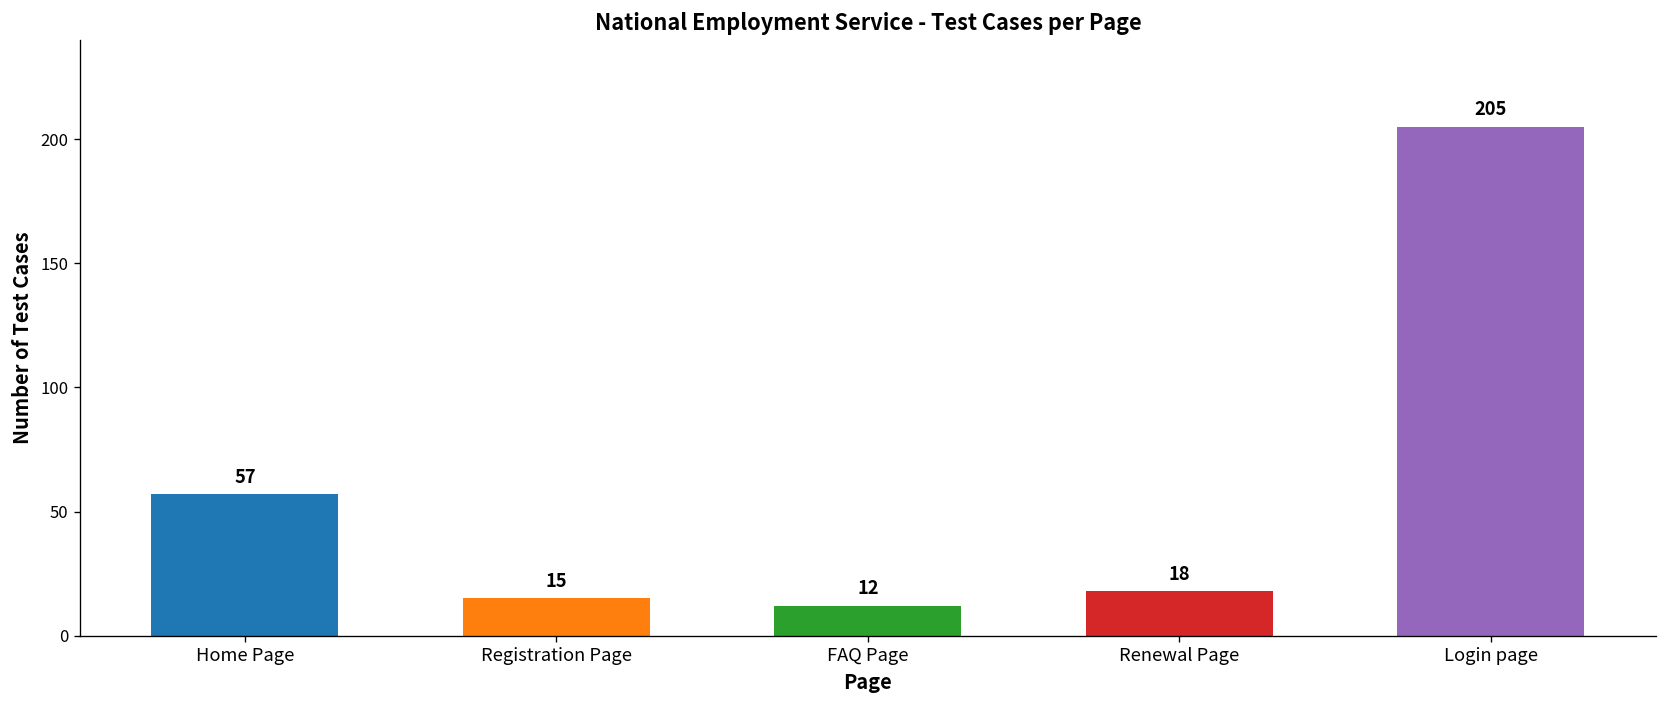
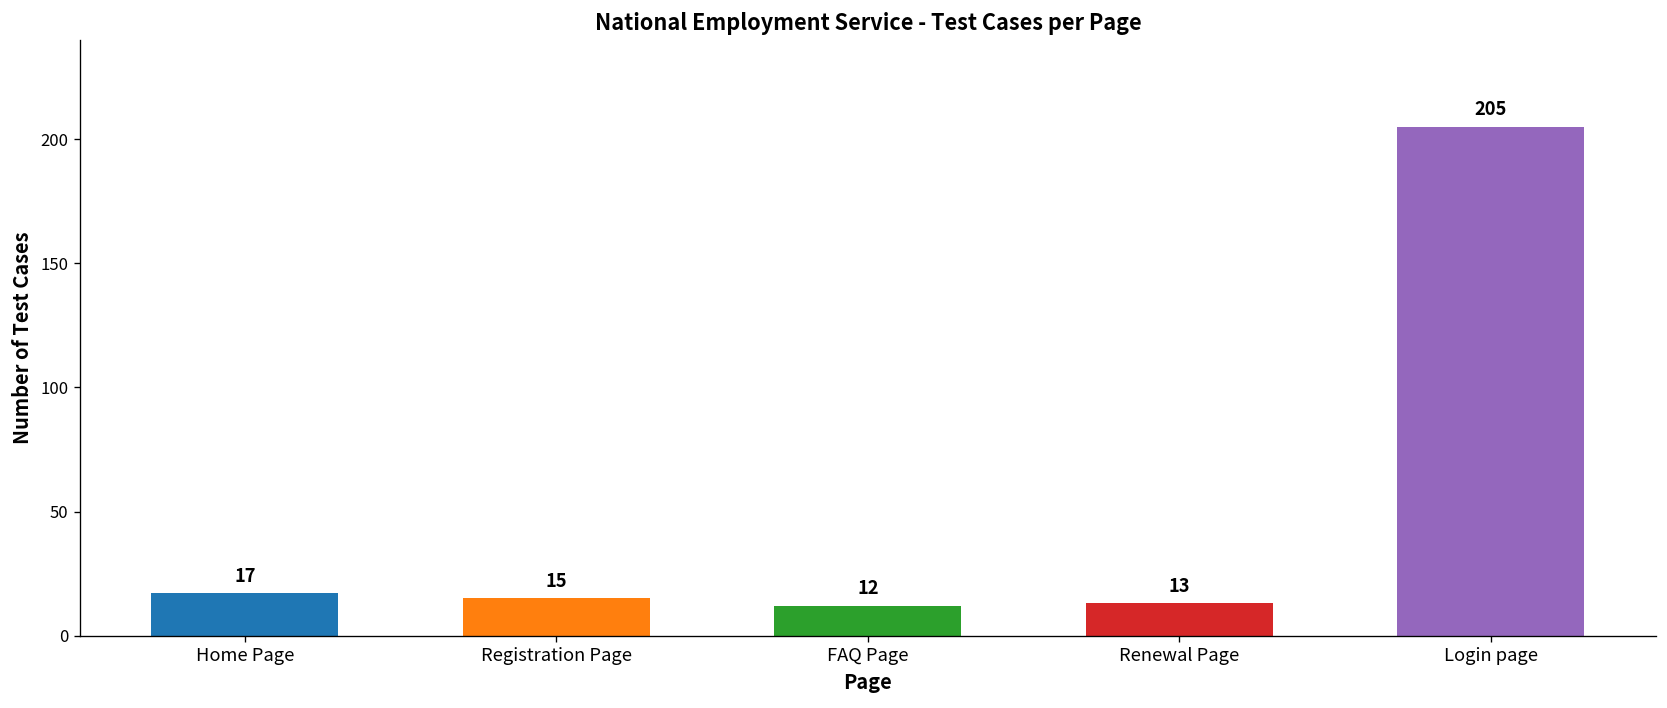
  {
-   "Home Page": 57,
+   "Home Page": 17,
    "Registration Page": 15,
    "FAQ Page": 12,
-   "Renewal Page": 18,
+   "Renewal Page": 13,
    "Login page": 205
  }
